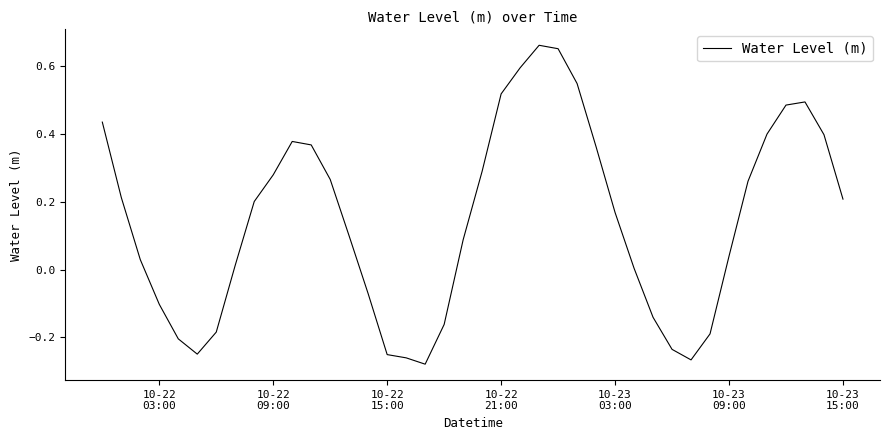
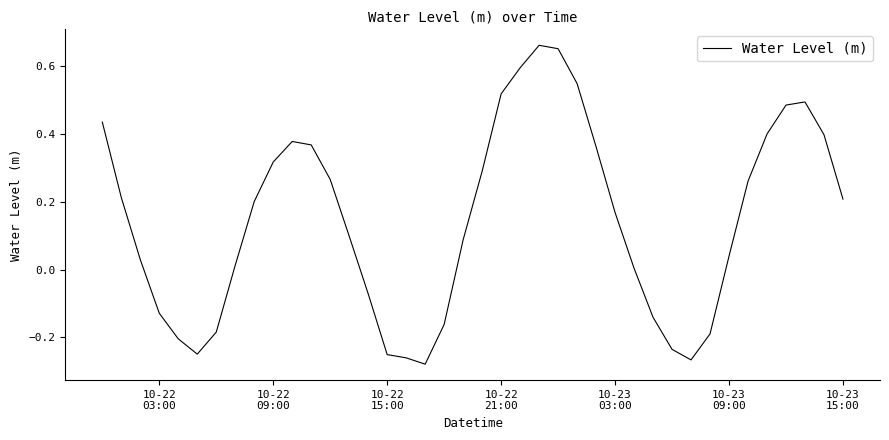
  {
-   "10-22 03:00": -0.10,
-   "10-22 09:00": 0.28,
+   "10-22 03:00": -0.13,
+   "10-22 09:00": 0.32,
    "10-22 15:00": -0.25,
    "10-22 21:00": 0.52,
    "10-23 03:00": 0.17,
    "10-23 09:00": 0.04,
    "10-23 15:00": 0.21
  }
